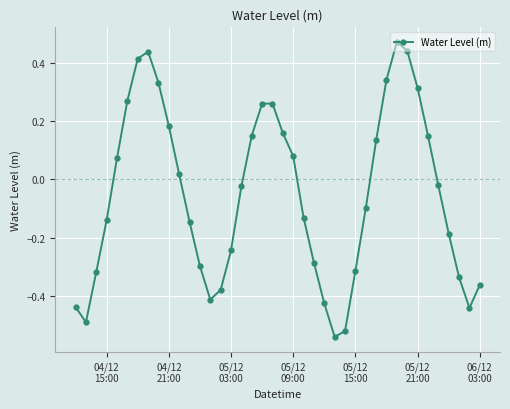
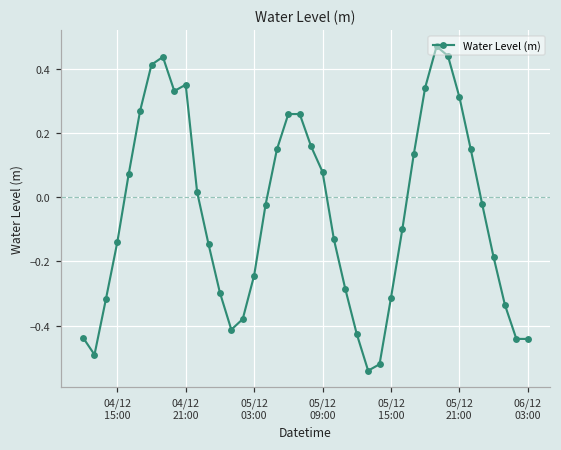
  {
    "04/12 15:00": -0.14,
-   "04/12 21:00": 0.18,
+   "04/12 21:00": 0.35,
    "05/12 03:00": -0.24,
    "05/12 09:00": 0.08,
    "05/12 15:00": -0.31,
    "05/12 21:00": 0.31,
-   "06/12 03:00": -0.36
+   "06/12 03:00": -0.44
  }
